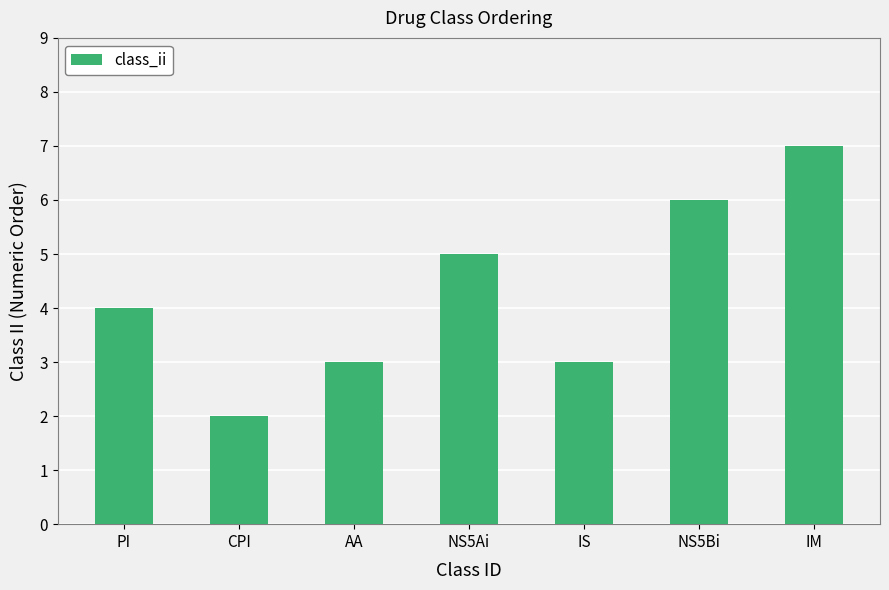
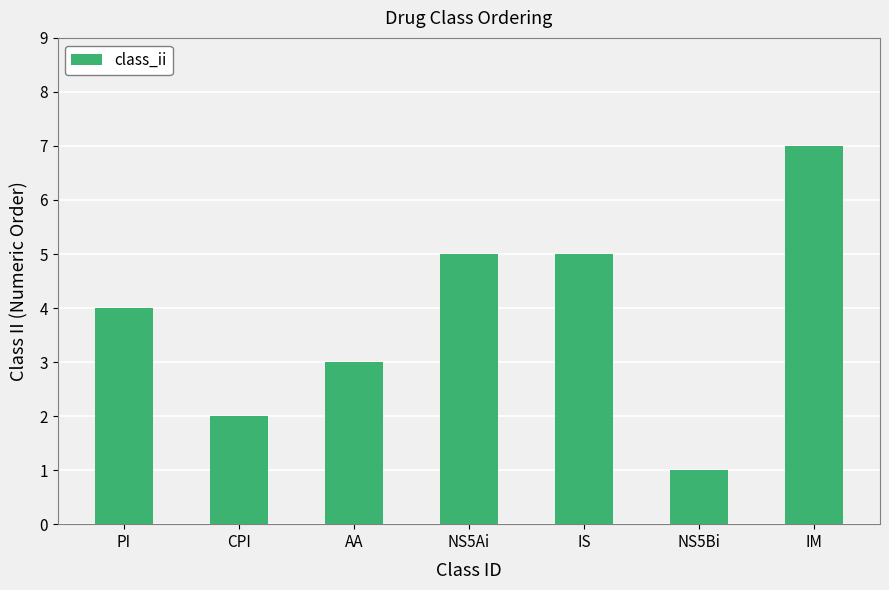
  {
    "PI": 4,
    "CPI": 2,
    "AA": 3,
    "NS5Ai": 5,
-   "IS": 3,
-   "NS5Bi": 6,
+   "IS": 5,
+   "NS5Bi": 1,
    "IM": 7
  }
